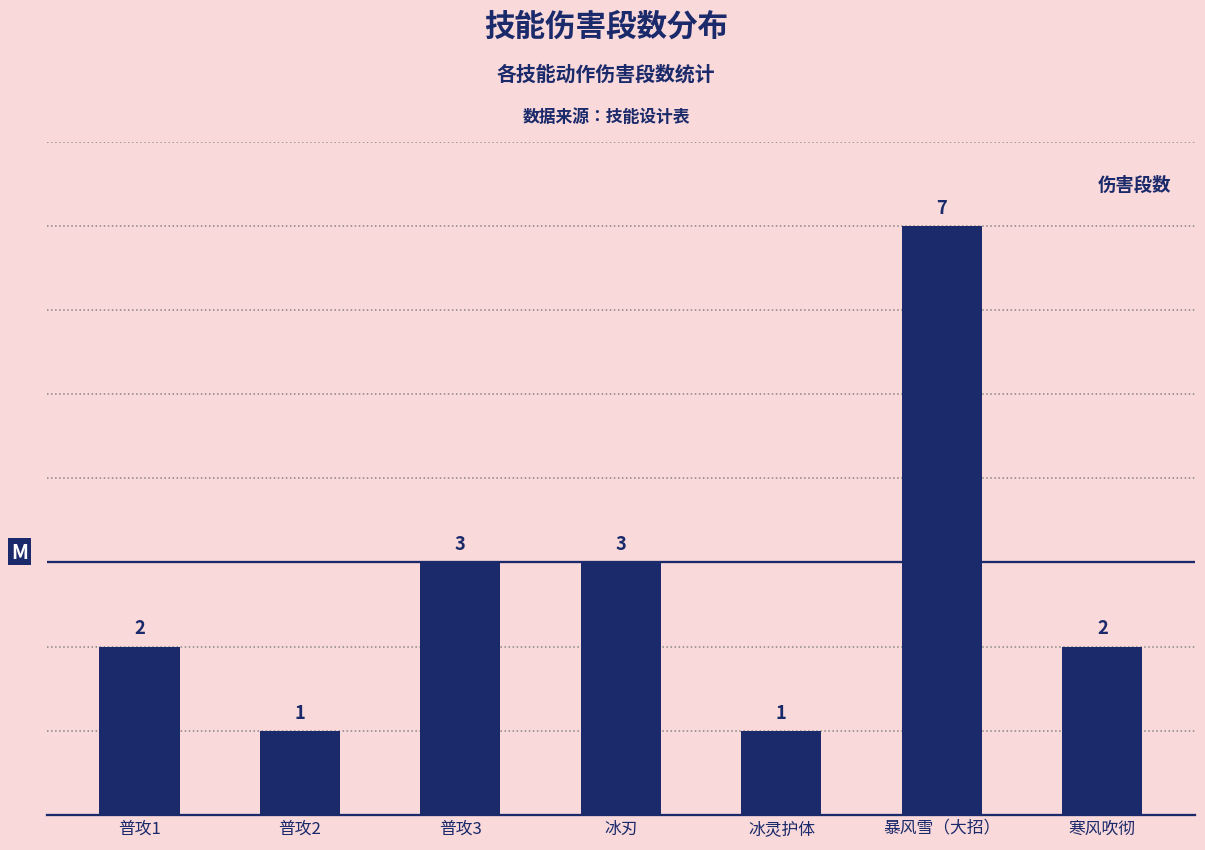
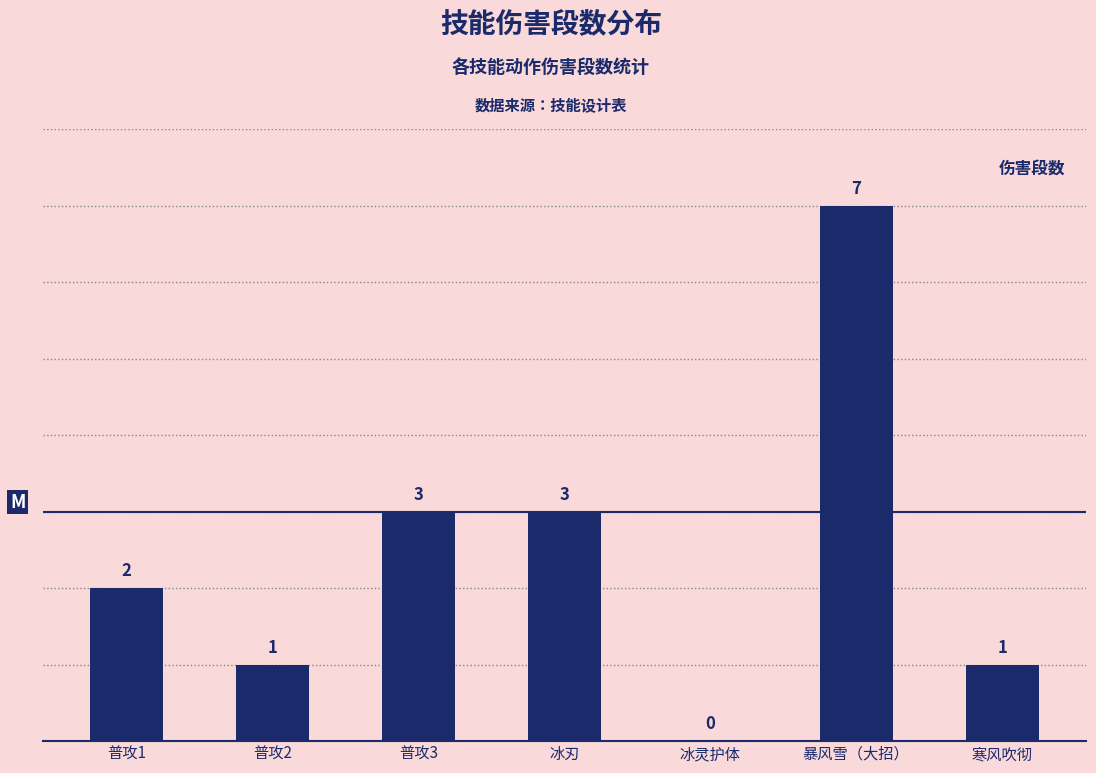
  {
    "普攻1": 2,
    "普攻2": 1,
    "普攻3": 3,
    "冰刃": 3,
-   "冰灵护体": 1,
+   "冰灵护体": 0,
    "暴风雪（大招）": 7,
-   "寒风吹彻": 2
+   "寒风吹彻": 1
  }
